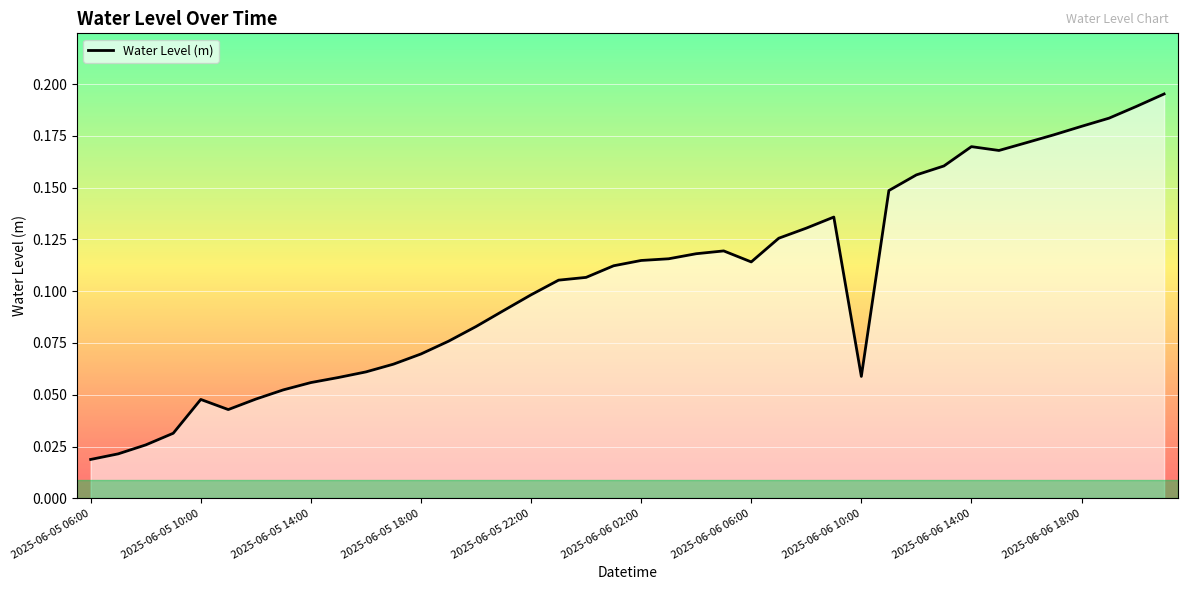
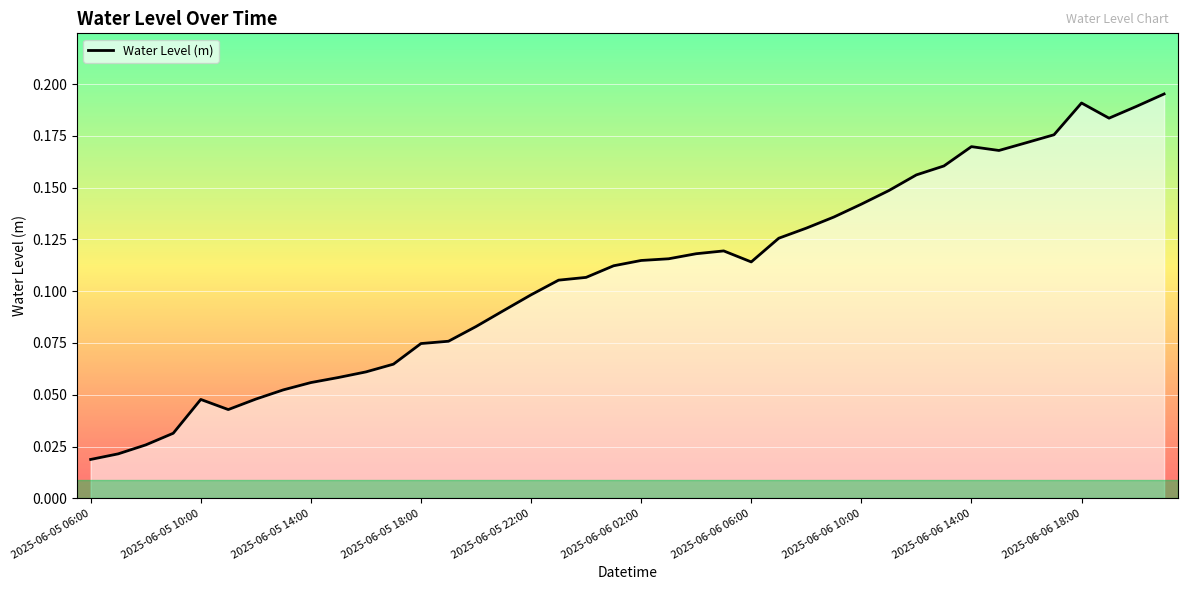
  {
    "2025-06-05 06:00": 0.019,
    "2025-06-05 10:00": 0.048,
    "2025-06-05 14:00": 0.056,
-   "2025-06-05 18:00": 0.070,
+   "2025-06-05 18:00": 0.075,
    "2025-06-05 22:00": 0.098,
    "2025-06-06 02:00": 0.115,
    "2025-06-06 06:00": 0.114,
-   "2025-06-06 10:00": 0.059,
+   "2025-06-06 10:00": 0.142,
    "2025-06-06 14:00": 0.170,
-   "2025-06-06 18:00": 0.180
+   "2025-06-06 18:00": 0.191
  }
